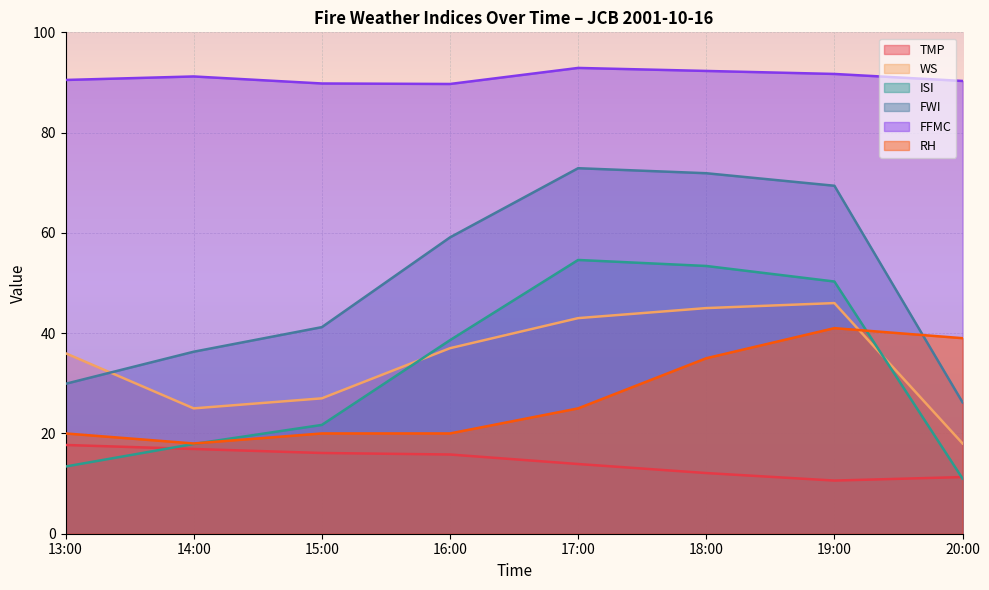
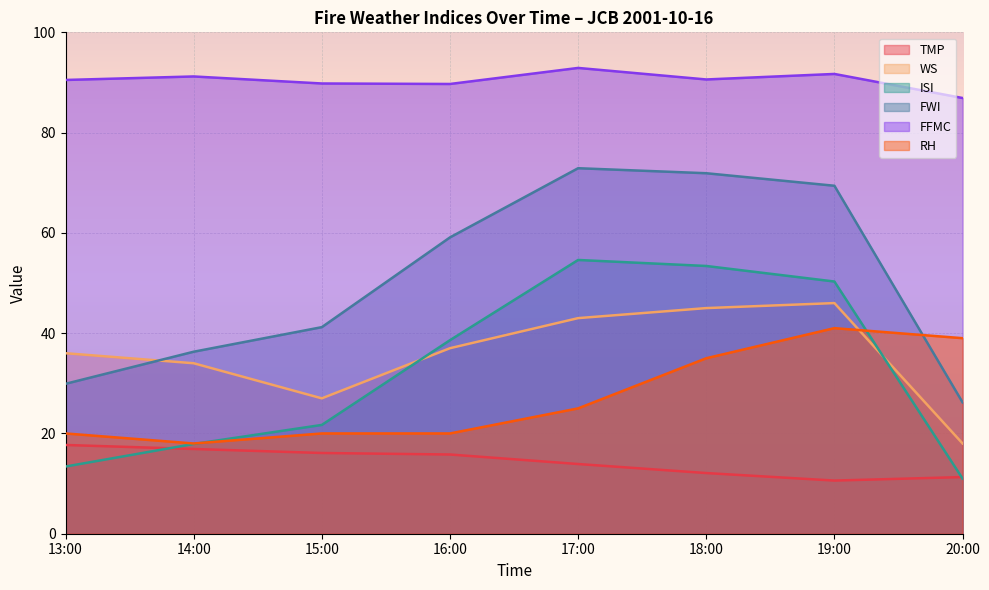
  {
    "WS": {
      "13:00": 36,
-     "14:00": 25,
+     "14:00": 34,
      "15:00": 27,
      "16:00": 37,
      "17:00": 43,
      "18:00": 45,
      "19:00": 46,
      "20:00": 18
    },
    "FFMC": {
      "13:00": 91,
      "14:00": 91,
      "15:00": 90,
      "16:00": 90,
      "17:00": 93,
-     "18:00": 92,
+     "18:00": 91,
      "19:00": 92,
-     "20:00": 90
+     "20:00": 87
    }
  }
